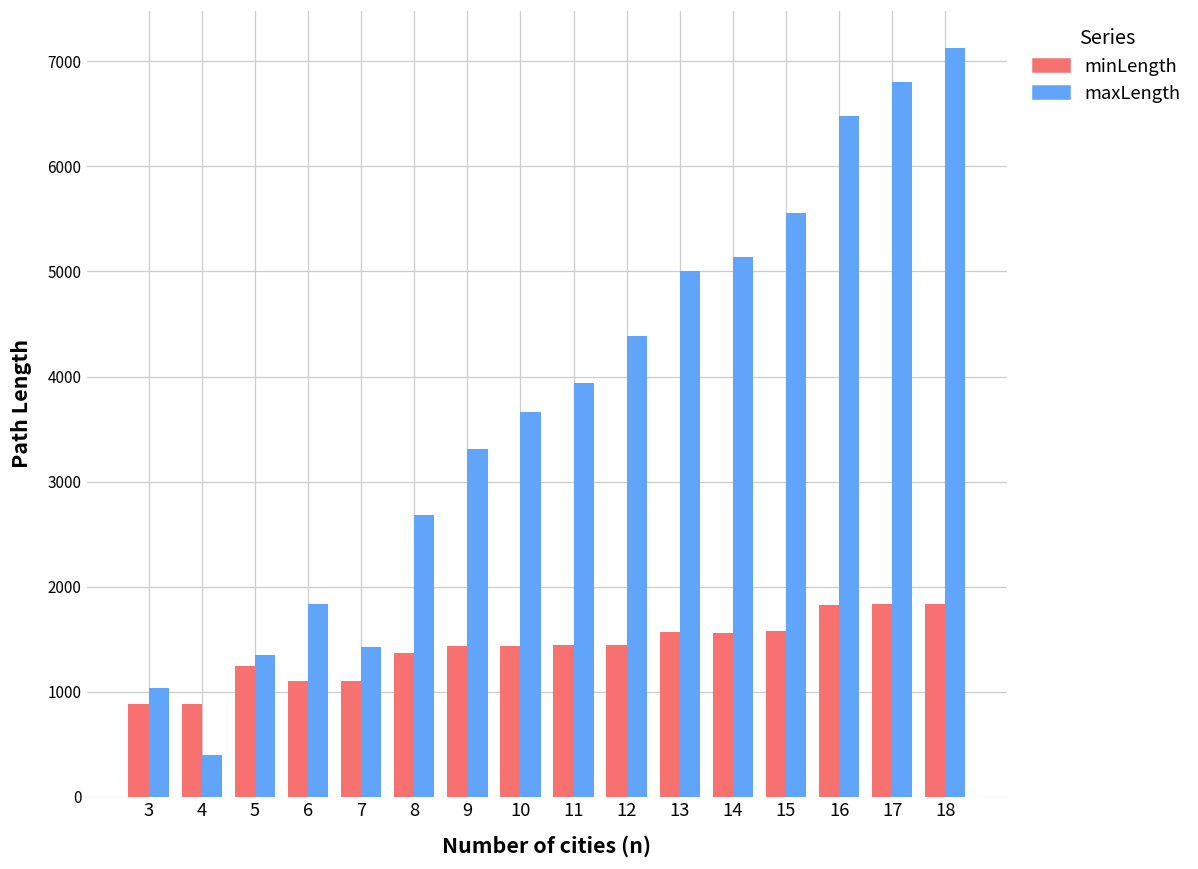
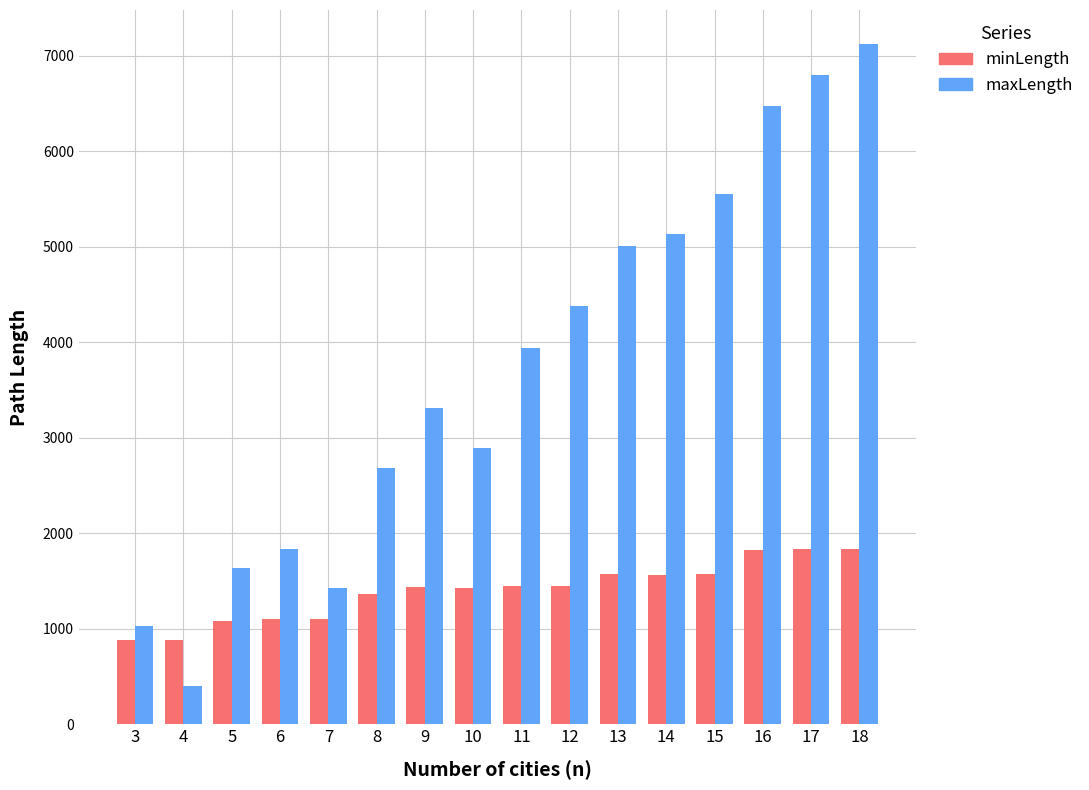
  {
    "minLength": {
      "3": 900,
      "4": 900,
-     "5": 1200,
+     "5": 1100,
      "6": 1100,
      "7": 1100,
      "8": 1400,
      "9": 1400,
      "10": 1400,
      "11": 1400,
      "12": 1400,
      "13": 1600,
      "14": 1600,
      "15": 1600,
      "16": 1800,
      "17": 1800,
      "18": 1800
    },
    "maxLength": {
      "3": 1000,
      "4": 400,
-     "5": 1400,
+     "5": 1600,
      "6": 1800,
      "7": 1400,
      "8": 2700,
      "9": 3300,
-     "10": 3700,
+     "10": 2900,
      "11": 3900,
      "12": 4400,
      "13": 5000,
      "14": 5100,
      "15": 5600,
      "16": 6500,
      "17": 6800,
      "18": 7100
    }
  }
